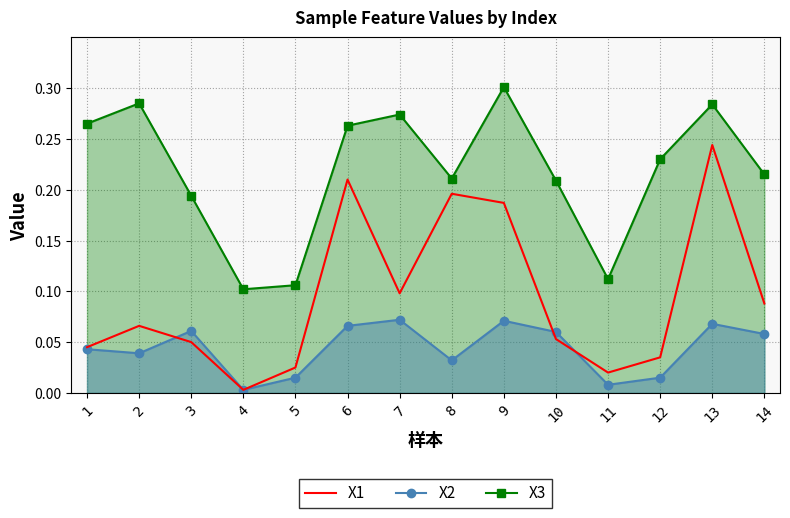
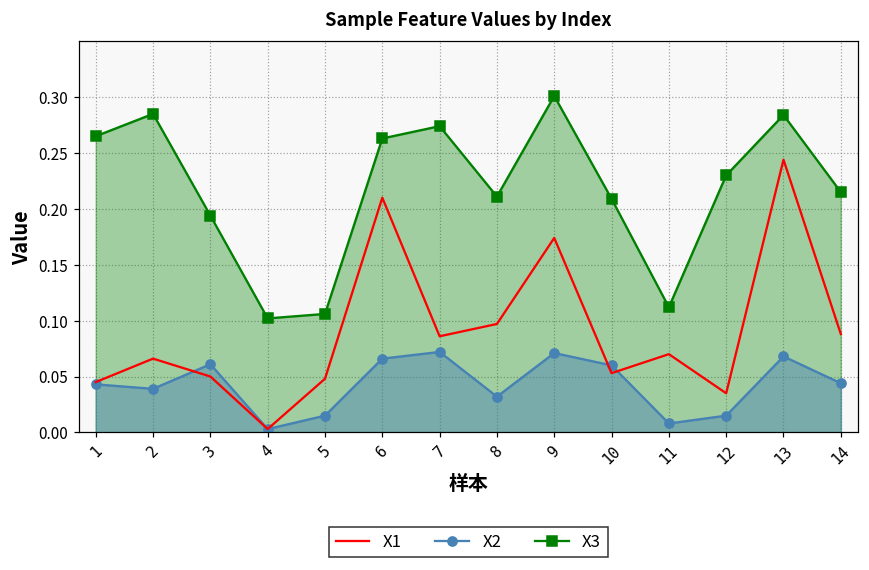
  {
    "X3": {
      "1": 0.265,
      "2": 0.285,
      "3": 0.194,
      "4": 0.102,
      "5": 0.106,
      "6": 0.263,
      "7": 0.274,
      "8": 0.211,
      "9": 0.301,
      "10": 0.209,
      "11": 0.112,
      "12": 0.230,
      "13": 0.284,
      "14": 0.215
    },
    "X2": {
      "2": 0.039,
      "3": 0.061,
      "5": 0.015,
      "6": 0.066,
      "7": 0.072,
      "8": 0.032,
      "9": 0.071,
      "10": 0.060,
      "11": 0.008,
      "12": 0.015,
      "13": 0.068,
-     "14": 0.058
+     "14": 0.044
    },
    "X1": {
      "2": 0.066,
      "3": 0.050,
-     "5": 0.025,
+     "5": 0.048,
      "6": 0.210,
-     "7": 0.098,
-     "8": 0.196,
-     "9": 0.187,
+     "7": 0.086,
+     "8": 0.097,
+     "9": 0.174,
      "10": 0.053,
-     "11": 0.02,
+     "11": 0.07,
      "12": 0.035,
      "13": 0.244,
      "14": 0.088
    }
  }
